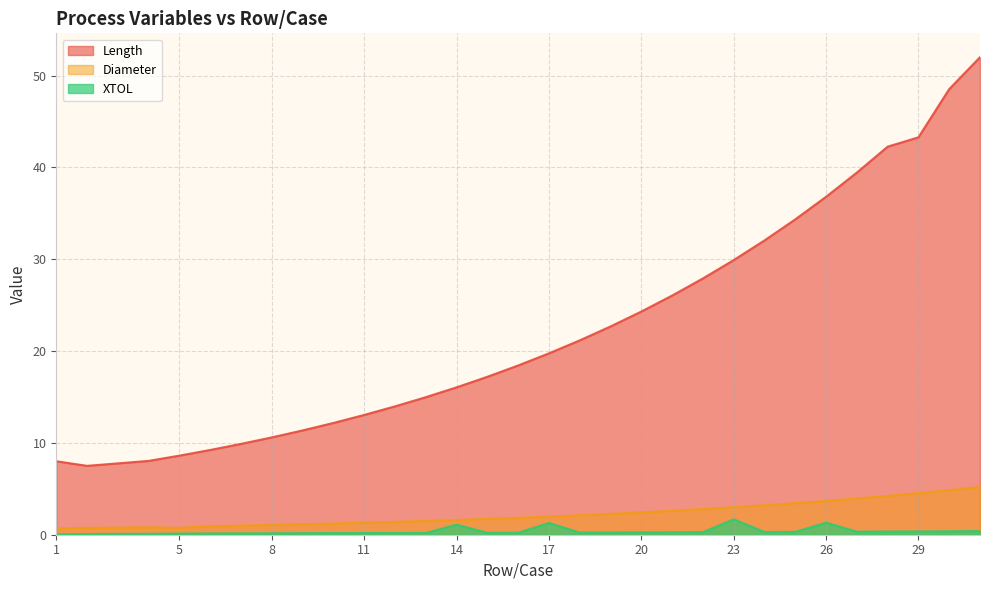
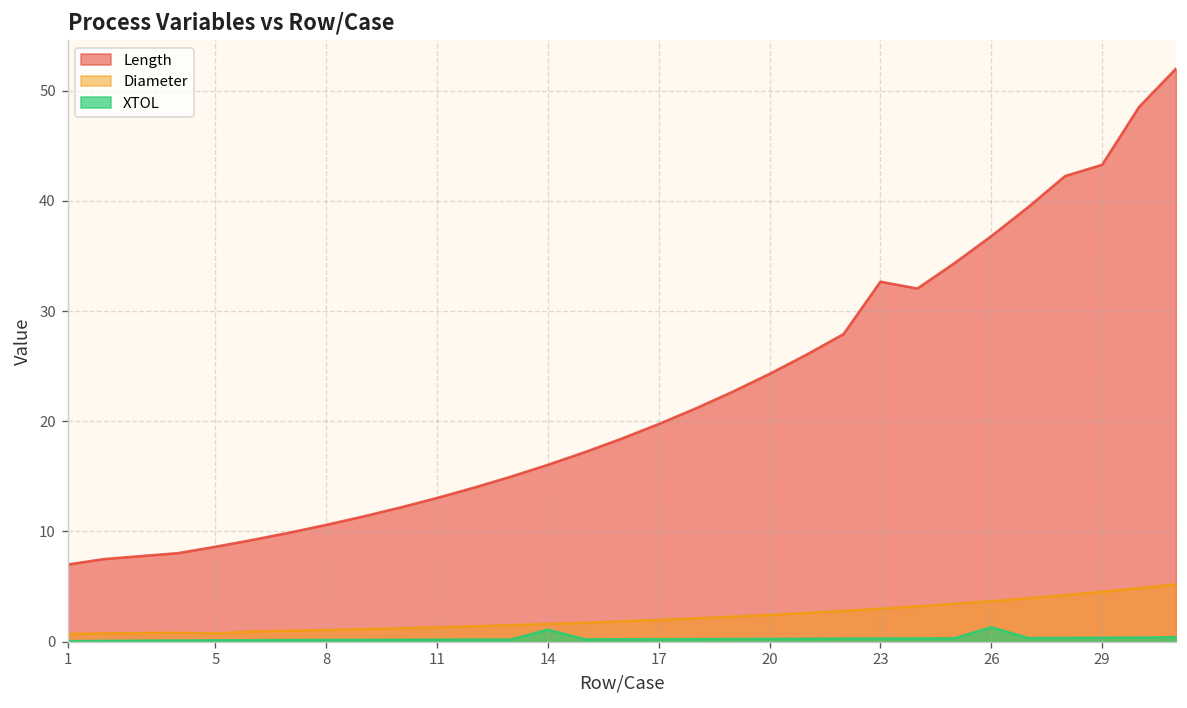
  {
    "Length": {
-     "1": 8,
+     "1": 7,
      "5": 9,
      "8": 11,
      "11": 13,
      "14": 16,
      "17": 20,
      "20": 24,
-     "23": 30,
+     "23": 33,
      "26": 37,
      "29": 43
    },
    "Diameter": {
      "1": 1,
      "5": 1,
      "8": 1,
      "11": 1,
      "14": 2,
      "17": 2,
      "20": 2,
      "23": 3,
      "26": 4,
      "29": 5
    },
    "XTOL": {
      "1": 0,
      "5": 0,
      "8": 0,
      "11": 0,
      "14": 1,
-     "17": 1,
+     "17": 0,
      "20": 0,
-     "23": 2,
+     "23": 0,
      "26": 1,
      "29": 0
    }
  }
